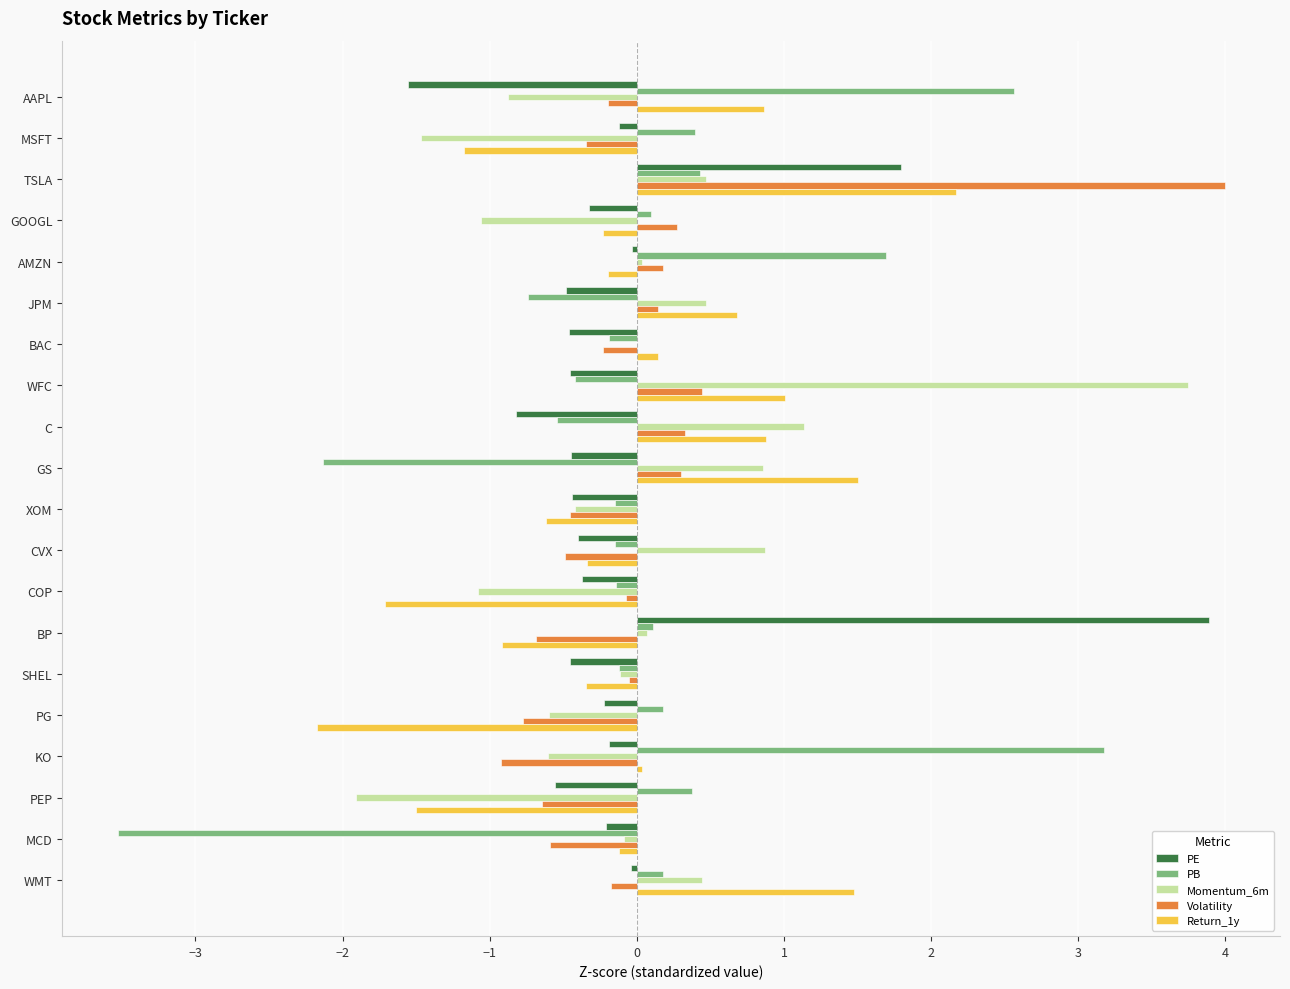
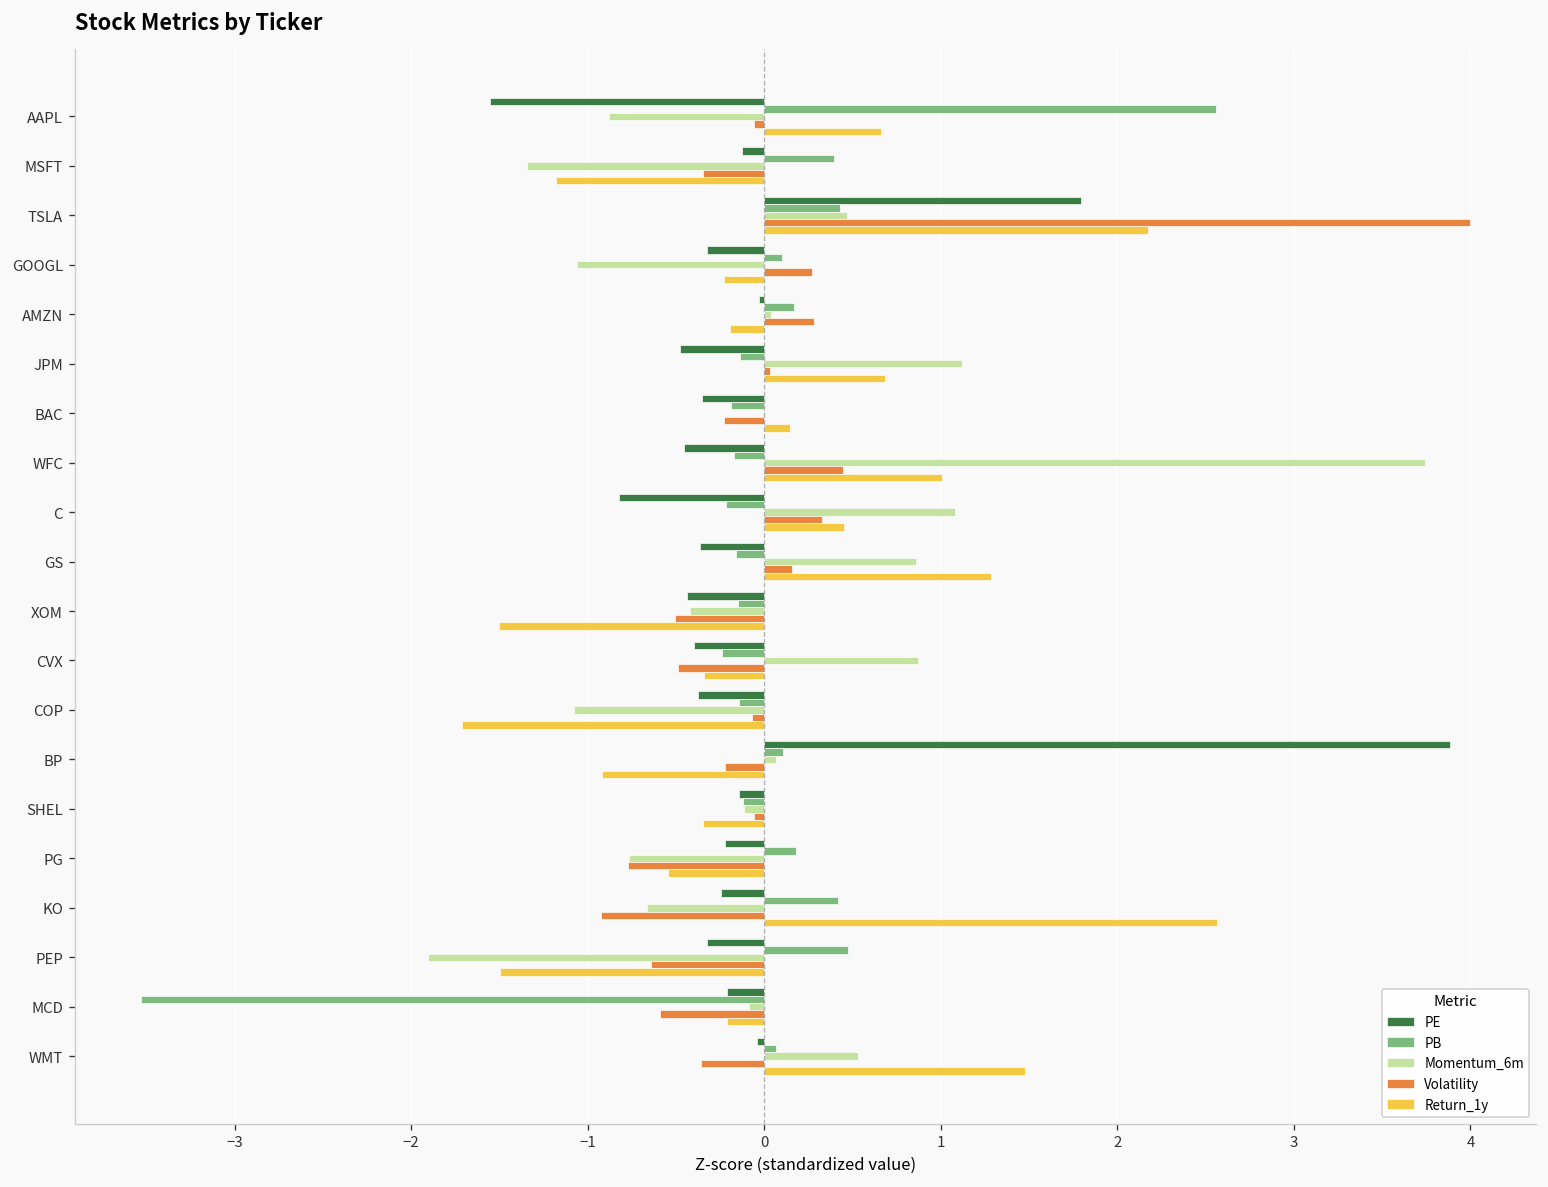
  {
    "PE": {
      "AAPL": -1.55,
      "MSFT": -0.12,
      "TSLA": 1.80,
      "GOOGL": -0.32,
      "AMZN": -0.03,
      "JPM": -0.48,
-     "BAC": -0.46,
+     "BAC": -0.35,
      "WFC": -0.46,
      "C": -0.82,
-     "GS": -0.45,
+     "GS": -0.36,
      "XOM": -0.44,
      "CVX": -0.40,
      "COP": -0.37,
      "BP": 3.89,
-     "SHEL": -0.45,
+     "SHEL": -0.14,
      "PG": -0.22,
-     "KO": -0.19,
-     "PEP": -0.56,
+     "KO": -0.25,
+     "PEP": -0.32,
      "MCD": -0.21,
      "WMT": -0.04
    },
    "PB": {
      "AAPL": 2.56,
      "MSFT": 0.40,
      "TSLA": 0.43,
      "GOOGL": 0.10,
-     "AMZN": 1.69,
-     "JPM": -0.74,
+     "AMZN": 0.17,
+     "JPM": -0.14,
      "BAC": -0.19,
-     "WFC": -0.42,
-     "C": -0.55,
-     "GS": -2.14,
+     "WFC": -0.17,
+     "C": -0.22,
+     "GS": -0.16,
      "XOM": -0.15,
-     "CVX": -0.15,
+     "CVX": -0.24,
      "COP": -0.14,
      "BP": 0.11,
      "SHEL": -0.12,
      "PG": 0.18,
-     "KO": 3.18,
-     "PEP": 0.37,
+     "KO": 0.42,
+     "PEP": 0.47,
      "MCD": -3.53,
-     "WMT": 0.18
+     "WMT": 0.06
    },
    "Momentum_6m": {
      "AAPL": -0.88,
-     "MSFT": -1.46,
+     "MSFT": -1.34,
      "TSLA": 0.47,
      "GOOGL": -1.06,
      "AMZN": 0.04,
-     "JPM": 0.47,
+     "JPM": 1.12,
      "WFC": 3.74,
-     "C": 1.14,
+     "C": 1.08,
      "GS": 0.86,
      "XOM": -0.42,
      "CVX": 0.87,
      "COP": -1.08,
      "BP": 0.07,
      "SHEL": -0.12,
-     "PG": -0.60,
-     "KO": -0.60,
+     "PG": -0.76,
+     "KO": -0.66,
      "PEP": -1.91,
      "MCD": -0.09,
-     "WMT": 0.45
+     "WMT": 0.53
    },
    "Volatility": {
-     "AAPL": -0.19,
+     "AAPL": -0.06,
      "MSFT": -0.35,
      "TSLA": 4.00,
      "GOOGL": 0.27,
-     "AMZN": 0.18,
-     "JPM": 0.15,
+     "AMZN": 0.28,
+     "JPM": 0.03,
      "BAC": -0.23,
      "WFC": 0.44,
      "C": 0.33,
-     "GS": 0.30,
-     "XOM": -0.45,
+     "GS": 0.16,
+     "XOM": -0.51,
      "CVX": -0.49,
      "COP": -0.07,
-     "BP": -0.69,
+     "BP": -0.22,
      "SHEL": -0.06,
      "PG": -0.77,
      "KO": -0.92,
      "PEP": -0.64,
      "MCD": -0.59,
-     "WMT": -0.18
+     "WMT": -0.36
    },
    "Return_1y": {
-     "AAPL": 0.86,
+     "AAPL": 0.66,
      "MSFT": -1.18,
      "TSLA": 2.17,
      "GOOGL": -0.23,
      "AMZN": -0.19,
      "JPM": 0.68,
      "BAC": 0.14,
      "WFC": 1.00,
-     "C": 0.88,
-     "GS": 1.50,
-     "XOM": -0.62,
+     "C": 0.45,
+     "GS": 1.28,
+     "XOM": -1.50,
      "CVX": -0.34,
      "COP": -1.71,
      "BP": -0.92,
      "SHEL": -0.35,
-     "PG": -2.17,
-     "KO": 0.04,
+     "PG": -0.54,
+     "KO": 2.57,
      "PEP": -1.50,
-     "MCD": -0.12,
+     "MCD": -0.21,
      "WMT": 1.48
    }
  }
